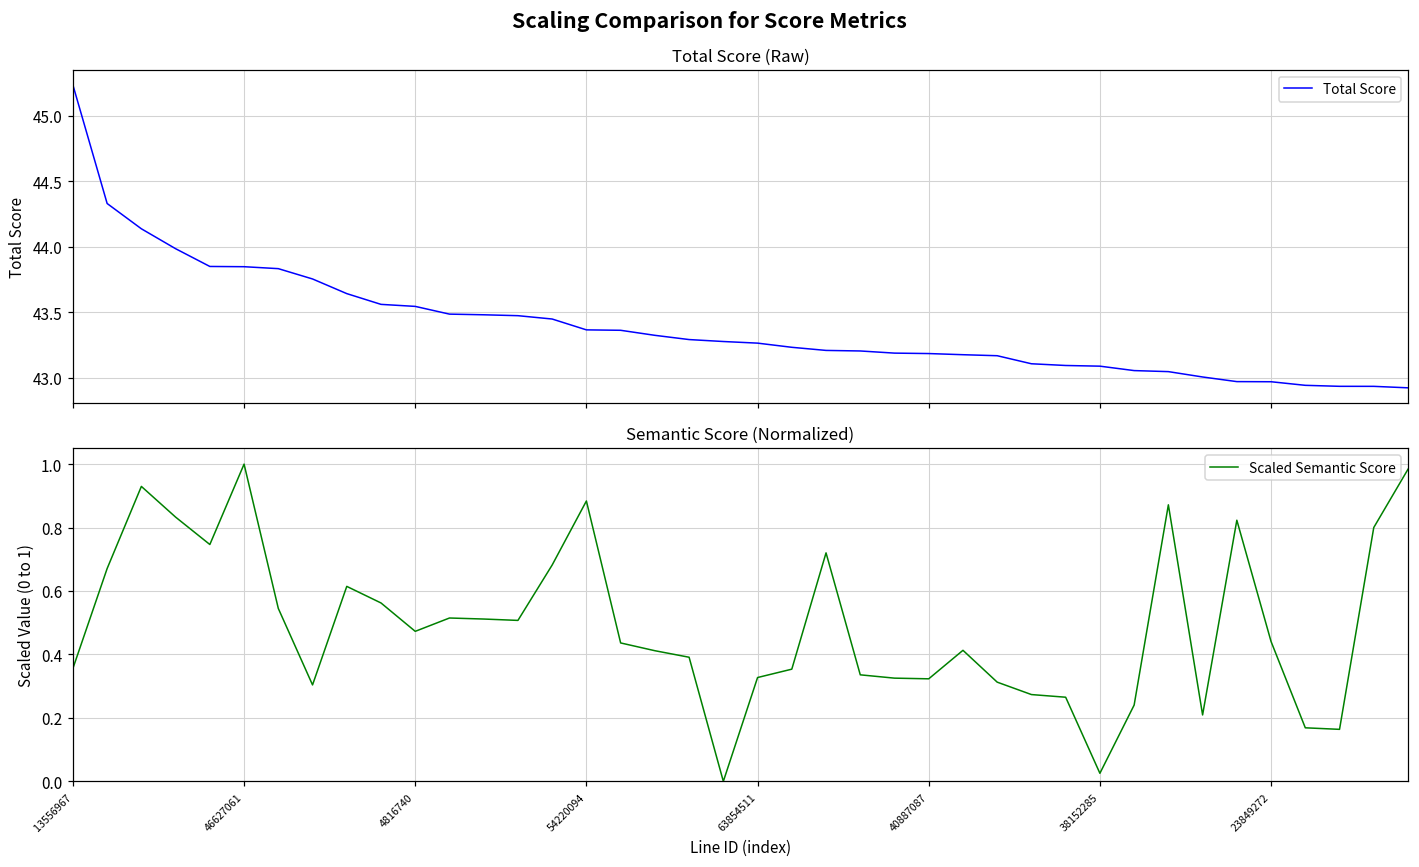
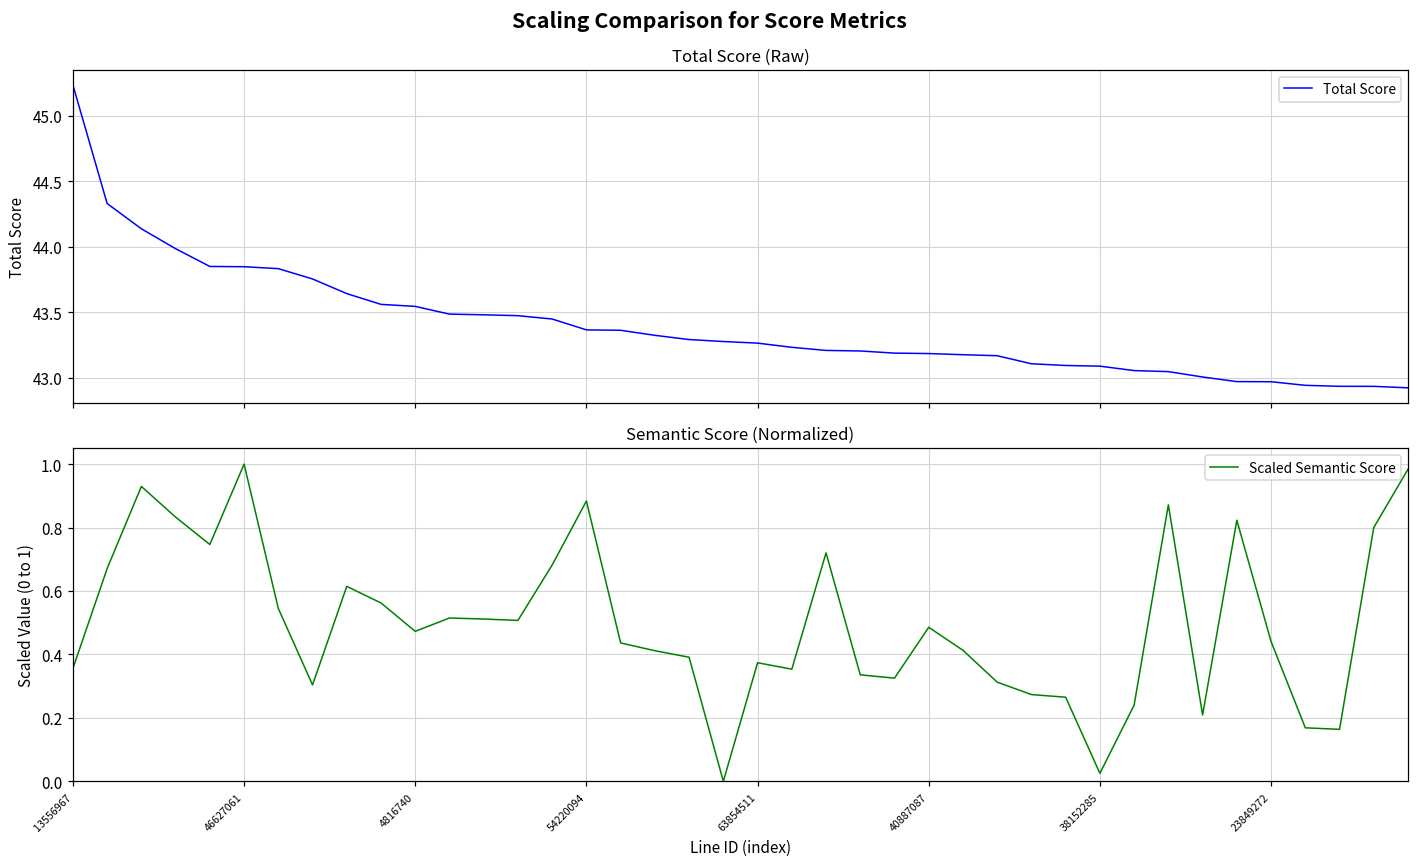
  {
    "Semantic Score (Normalized)": {
      "13556967": 0.36,
      "46627061": 1.00,
      "4816740": 0.47,
      "54220094": 0.88,
-     "63854511": 0.33,
-     "40887087": 0.32,
+     "63854511": 0.37,
+     "40887087": 0.49,
      "38152285": 0.03,
      "23849272": 0.44
    }
  }
